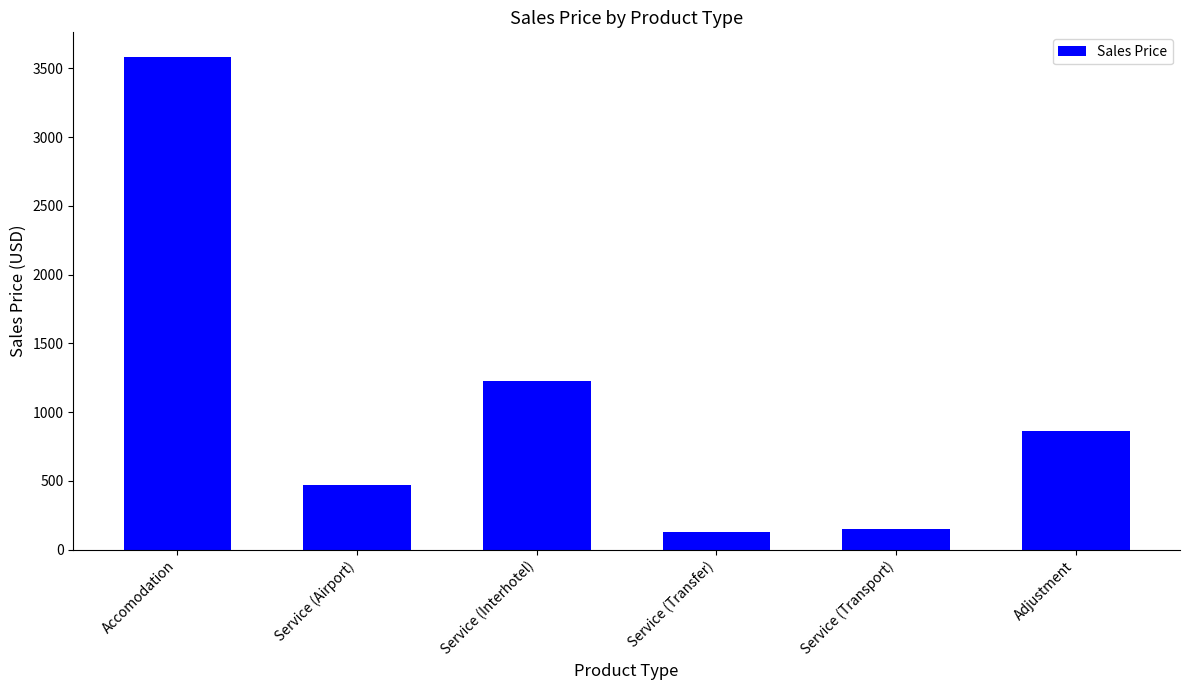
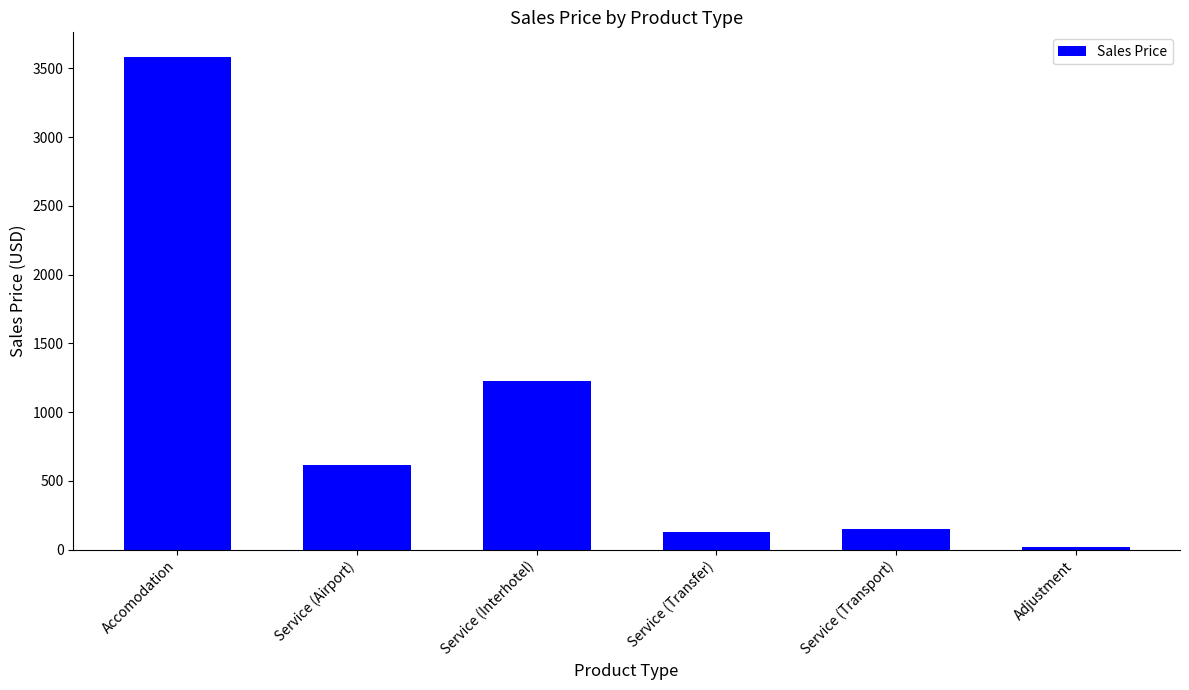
  {
    "Accomodation": 3580,
-   "Service (Airport)": 470,
+   "Service (Airport)": 610,
    "Service (Interhotel)": 1230,
    "Service (Transfer)": 130,
    "Service (Transport)": 150,
-   "Adjustment": 870
+   "Adjustment": 20
  }
